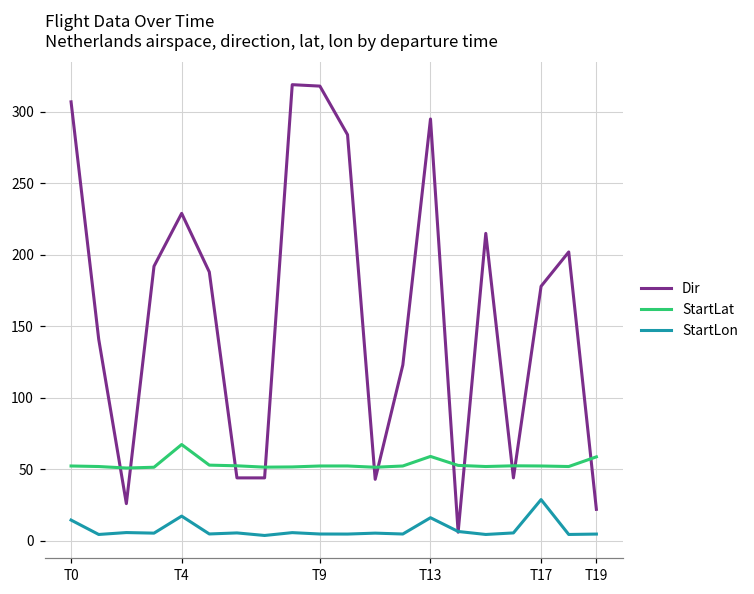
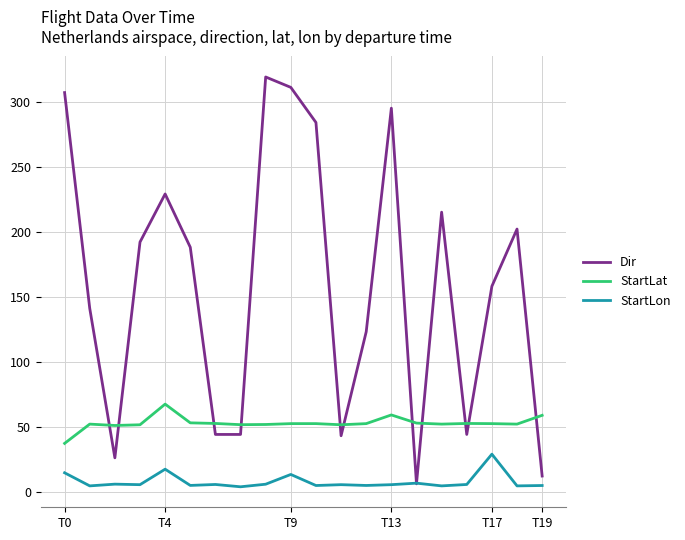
  {
    "Dir": {
      "T0": 307,
      "T4": 229,
-     "T9": 318,
+     "T9": 311,
      "T13": 295,
-     "T17": 178,
-     "T19": 22
+     "T17": 158,
+     "T19": 12
    },
    "StartLat": {
-     "T0": 52,
+     "T0": 37,
      "T4": 67,
      "T9": 52,
      "T13": 59,
      "T17": 52,
      "T19": 59
    },
    "StartLon": {
      "T0": 15,
      "T4": 17,
-     "T9": 5,
-     "T13": 16,
+     "T9": 13,
+     "T13": 5,
      "T17": 29,
      "T19": 5
    }
  }
